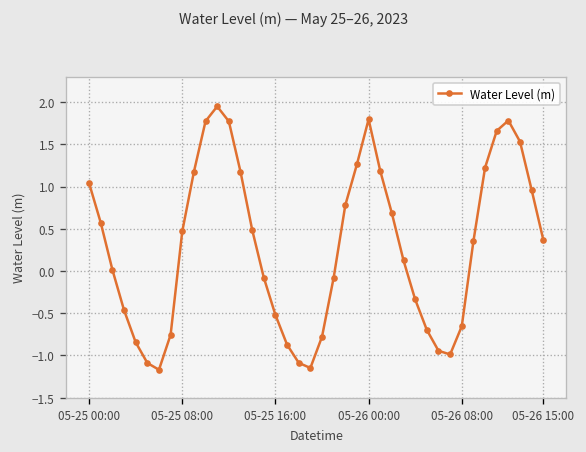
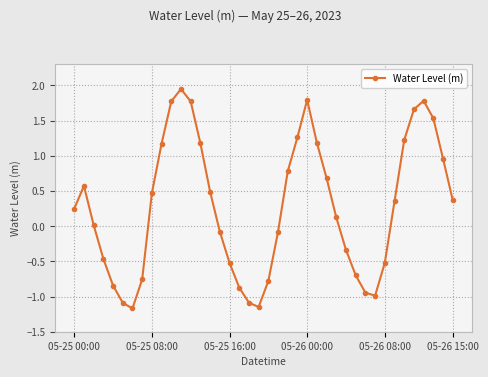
  {
-   "05-25 00:00": 1.0,
+   "05-25 00:00": 0.2,
    "05-25 08:00": 0.5,
    "05-25 16:00": -0.5,
    "05-26 00:00": 1.8,
-   "05-26 08:00": -0.7,
+   "05-26 08:00": -0.5,
    "05-26 15:00": 0.4
  }
